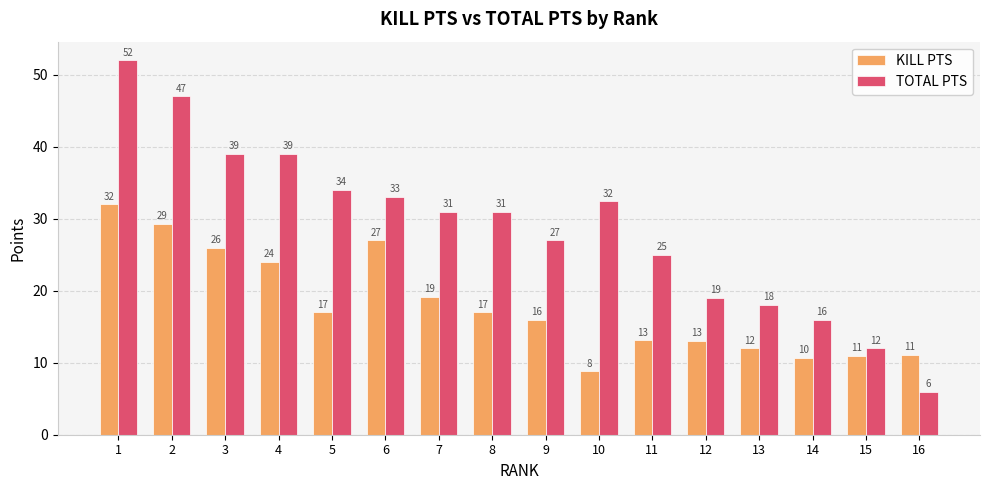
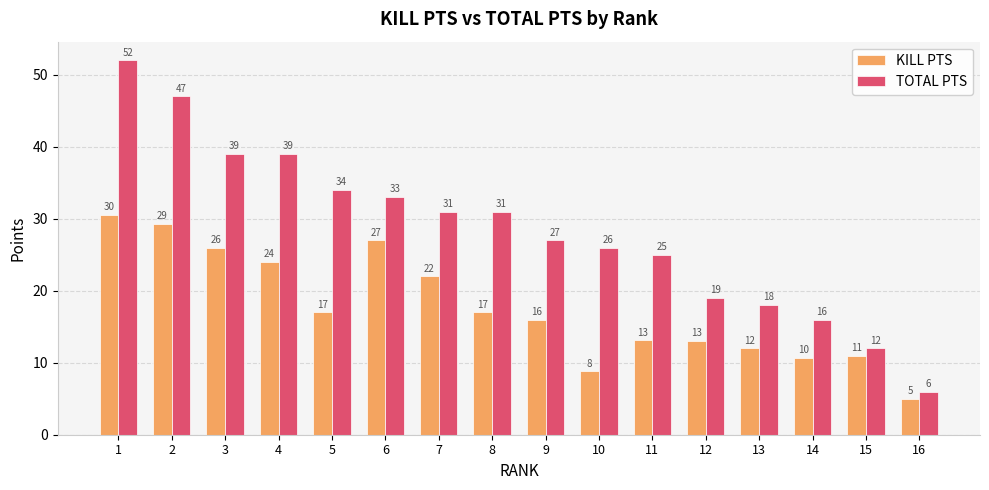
  {
    "KILL PTS": {
-     "1": 32,
+     "1": 30,
      "2": 29,
      "3": 26,
      "4": 24,
      "5": 17,
      "6": 27,
-     "7": 19,
+     "7": 22,
      "8": 17,
      "9": 16,
      "11": 13,
      "12": 13,
      "13": 12,
      "15": 11,
-     "16": 11
+     "16": 5
    },
    "TOTAL PTS": {
      "1": 52,
      "2": 47,
      "3": 39,
      "4": 39,
      "5": 34,
      "6": 33,
      "7": 31,
      "8": 31,
      "9": 27,
-     "10": 32,
+     "10": 26,
      "11": 25,
      "12": 19,
      "13": 18,
      "14": 16,
      "15": 12,
      "16": 6
    }
  }
